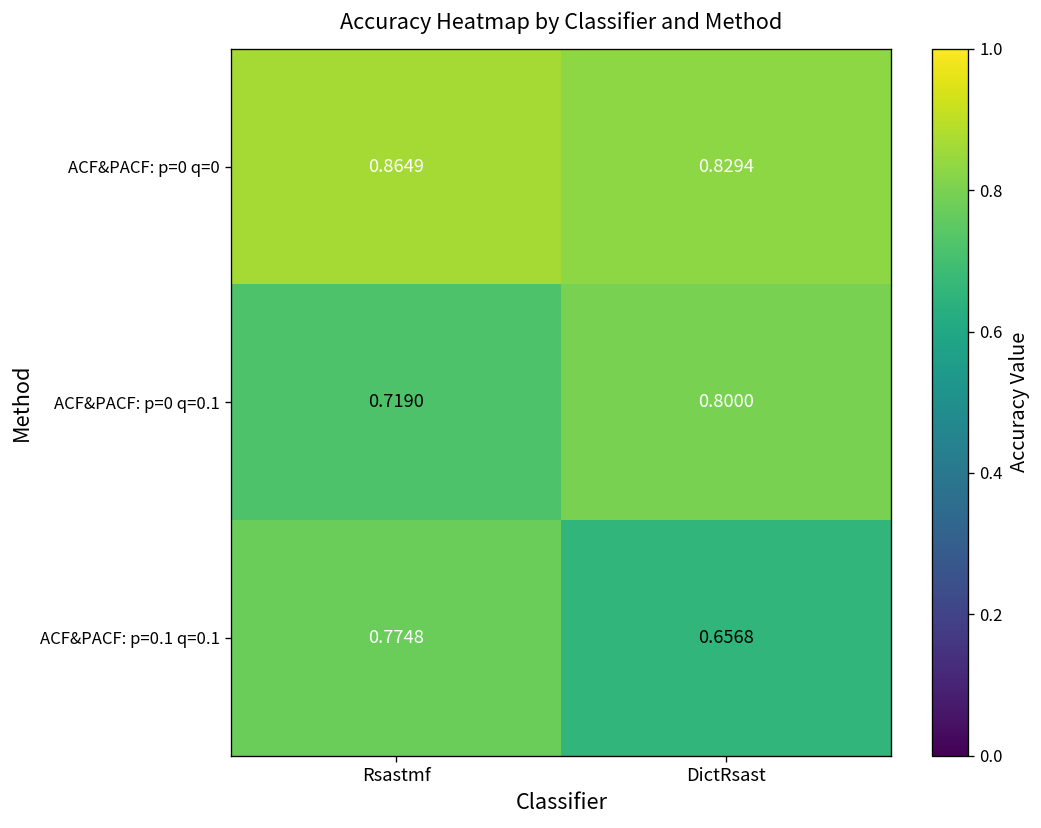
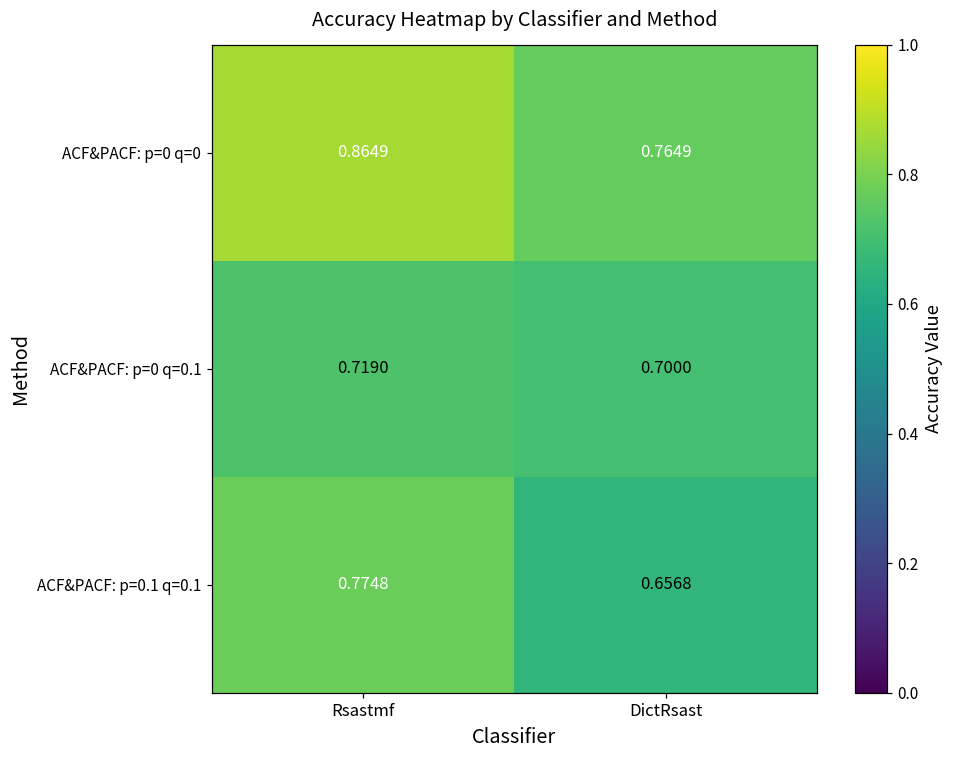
  {
    "ACF&PACF: p=0 q=0": {
      "Rsastmf": 0.8649,
-     "DictRsast": 0.8294
+     "DictRsast": 0.7649
    },
    "ACF&PACF: p=0 q=0.1": {
      "Rsastmf": 0.7190,
-     "DictRsast": 0.8000
+     "DictRsast": 0.7000
    },
    "ACF&PACF: p=0.1 q=0.1": {
      "Rsastmf": 0.7748,
      "DictRsast": 0.6568
    }
  }
